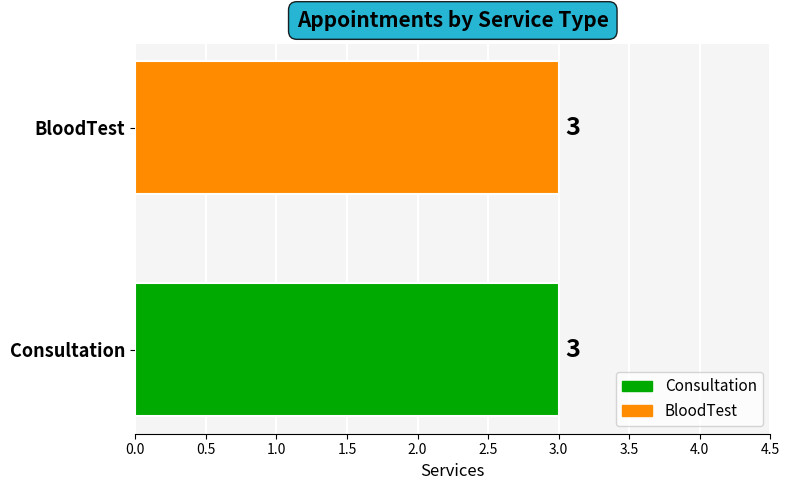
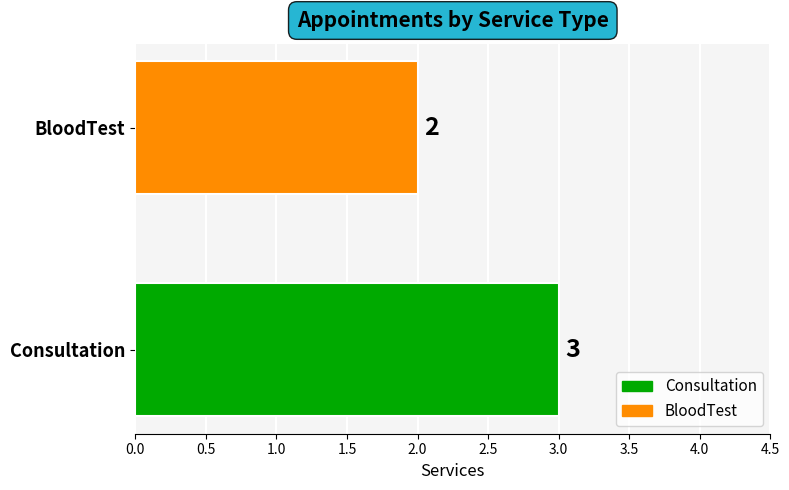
  {
-   "BloodTest": 3,
+   "BloodTest": 2,
    "Consultation": 3
  }
